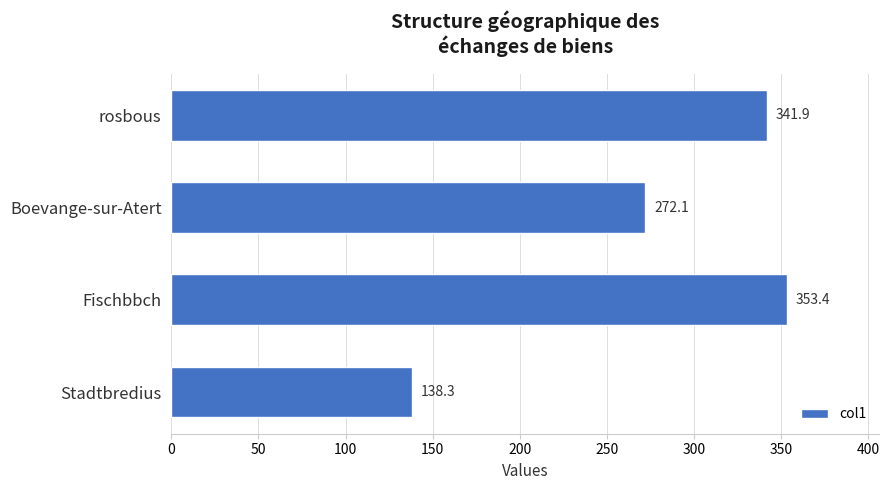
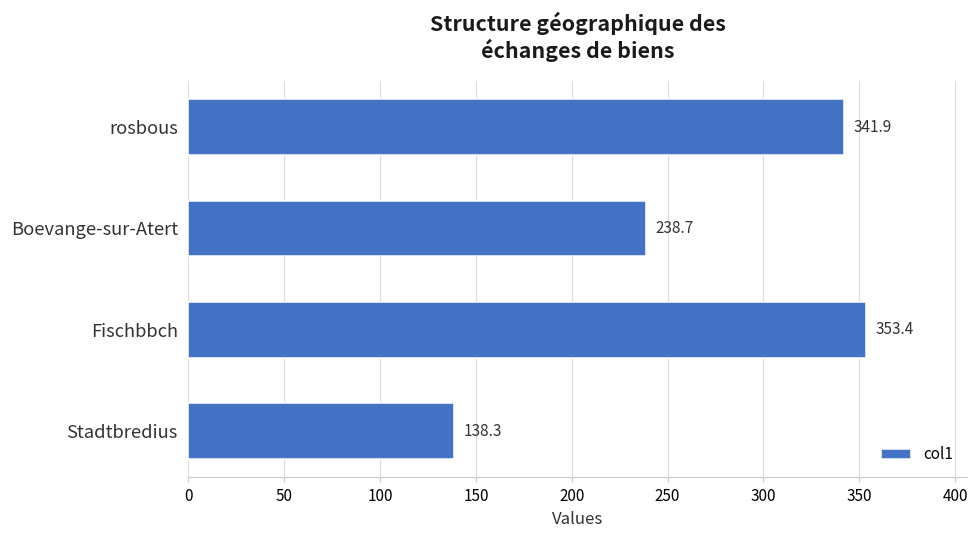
  {
    "rosbous": 341.9,
-   "Boevange-sur-Atert": 272.1,
+   "Boevange-sur-Atert": 238.7,
    "Fischbbch": 353.4,
    "Stadtbredius": 138.3
  }
